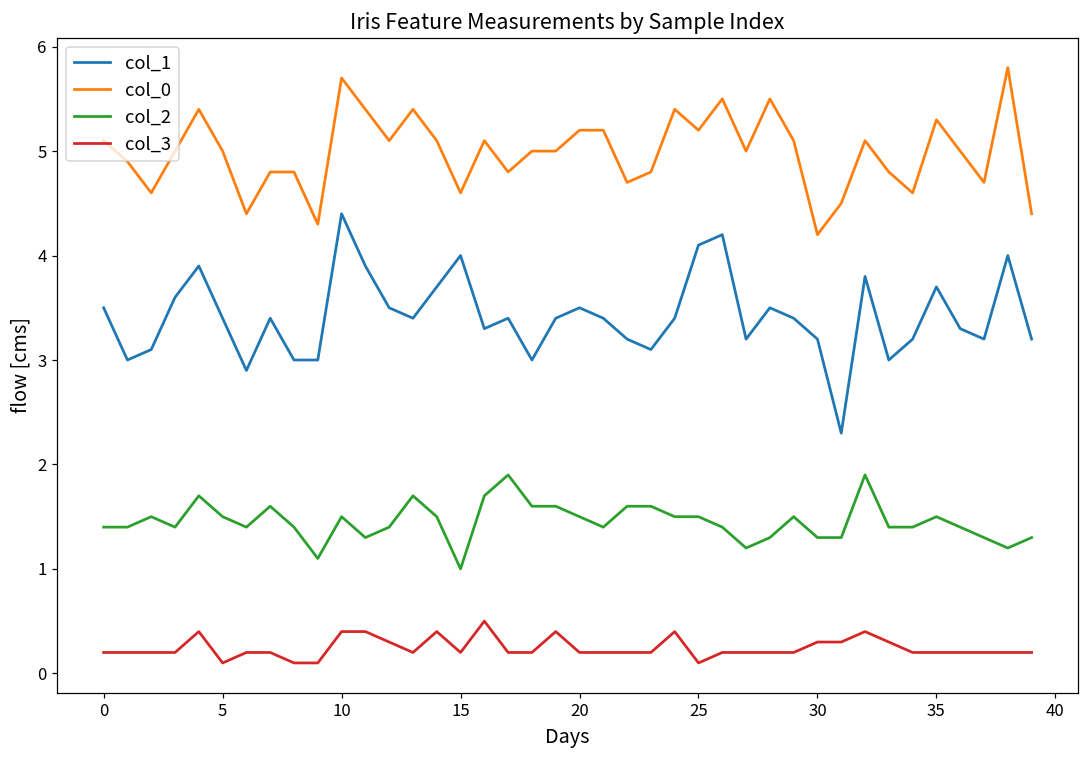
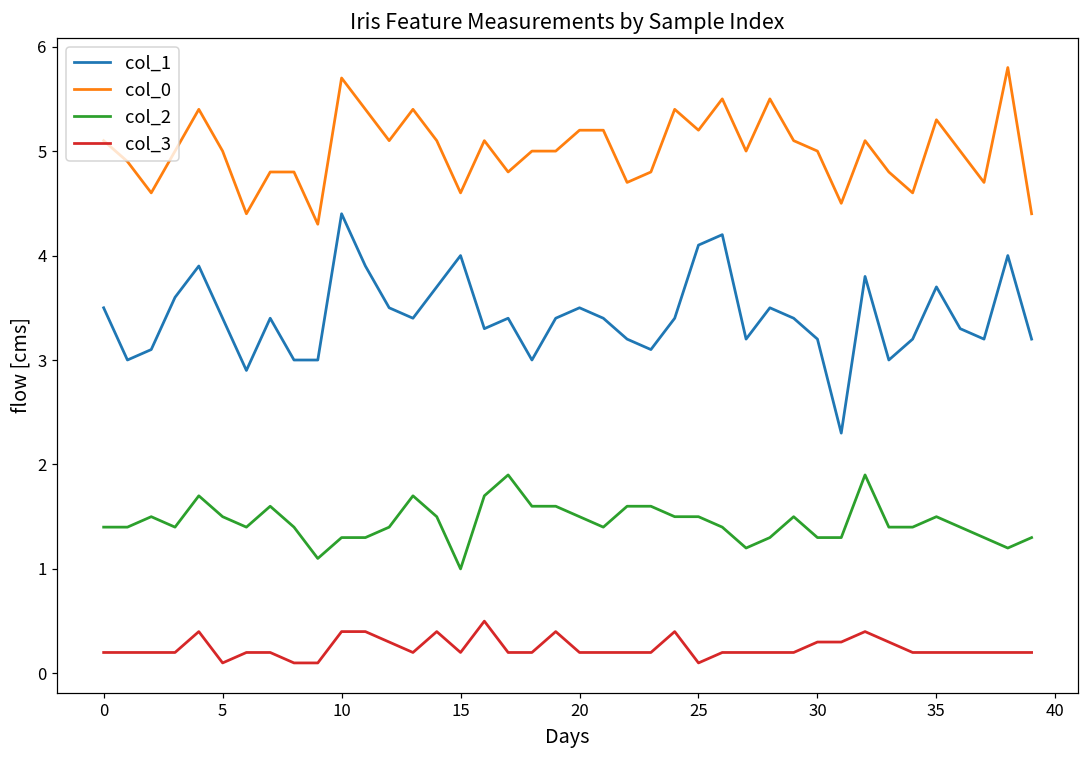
  {
    "col_1": {
      "0": 3.5,
      "5": 3.4,
      "10": 4.4,
      "15": 4.0,
      "20": 3.5,
      "25": 4.1,
      "30": 3.2,
      "35": 3.7
    },
    "col_0": {
      "5": 5.0,
      "10": 5.7,
      "15": 4.6,
      "20": 5.2,
      "25": 5.2,
-     "30": 4.2,
+     "30": 5.0,
      "35": 5.3
    },
    "col_2": {
      "0": 1.4,
      "5": 1.5,
-     "10": 1.5,
+     "10": 1.3,
      "15": 1.0,
      "20": 1.5,
      "25": 1.5,
      "30": 1.3,
      "35": 1.5
    },
    "col_3": {
      "0": 0.2,
      "5": 0.1,
      "10": 0.4,
      "15": 0.2,
      "20": 0.2,
      "25": 0.1,
      "30": 0.3,
      "35": 0.2
    }
  }
